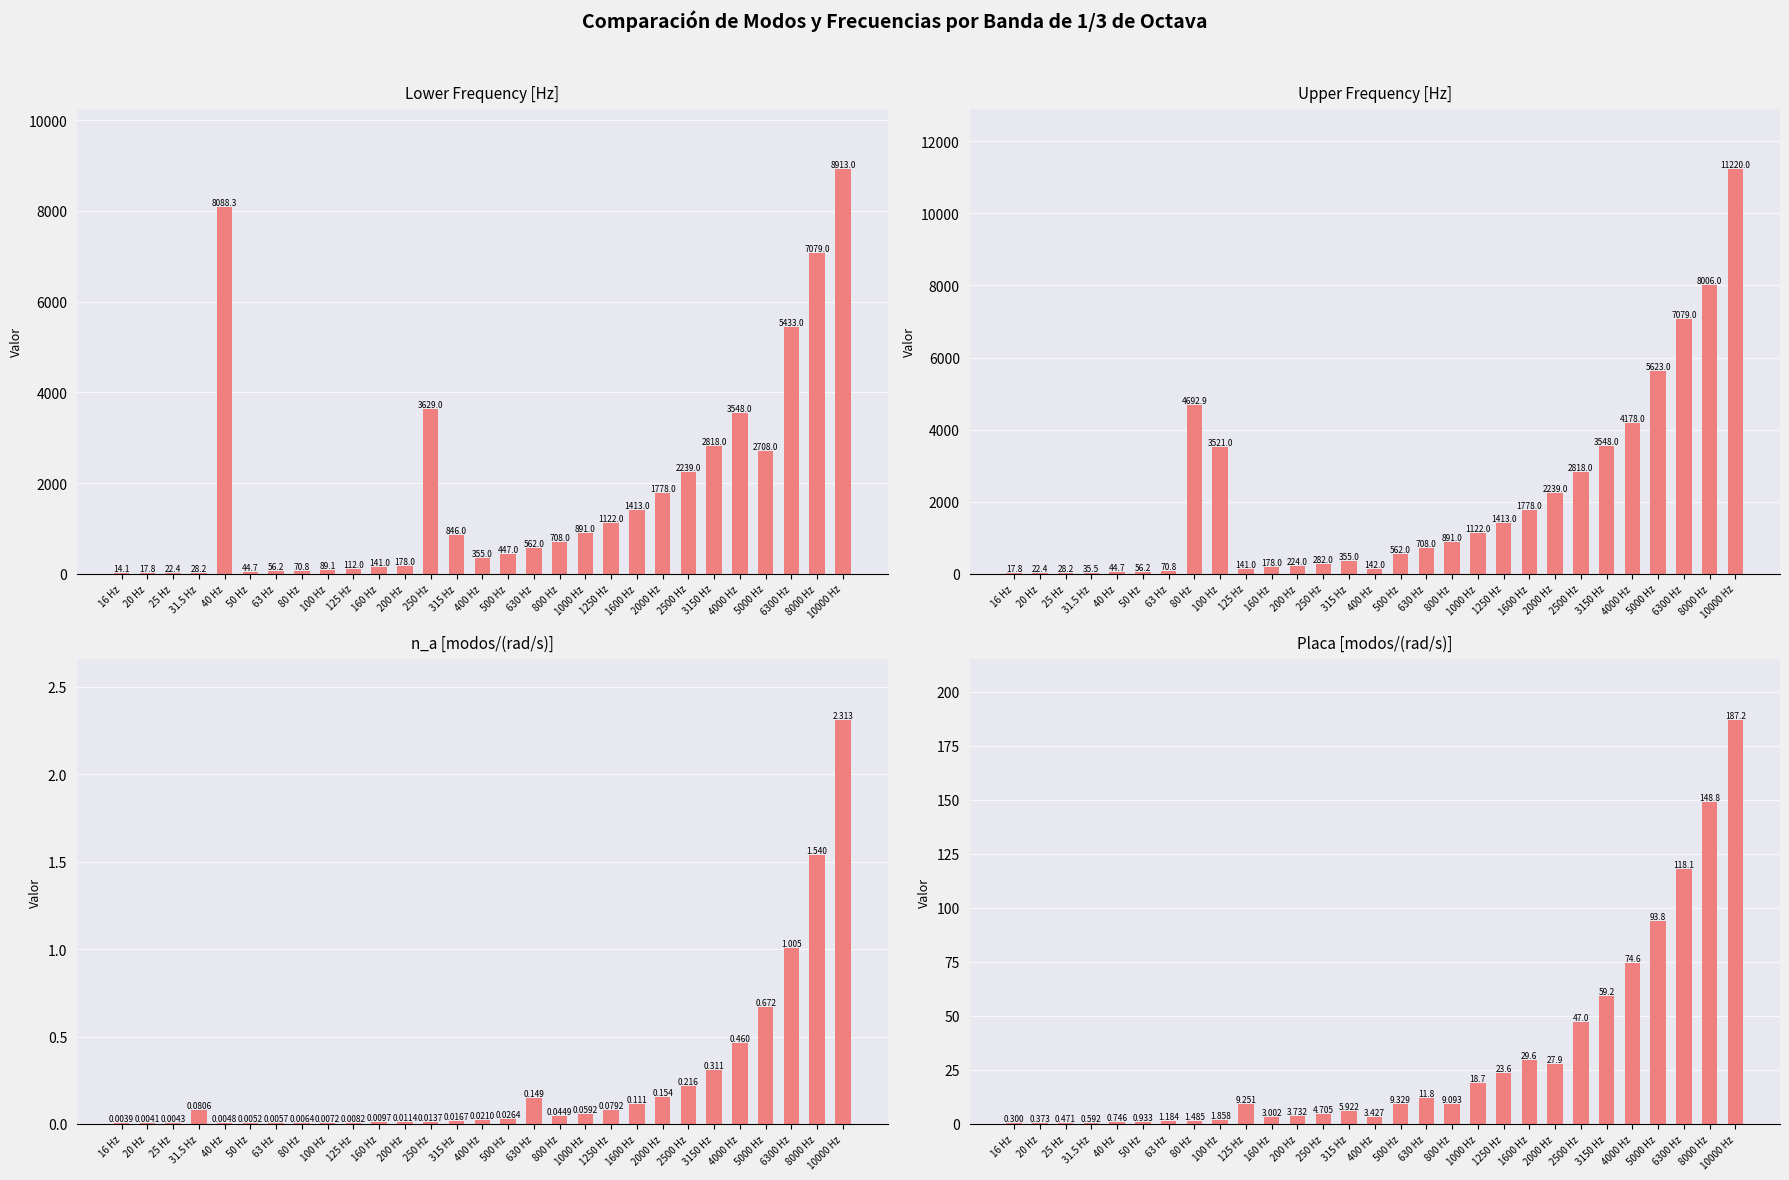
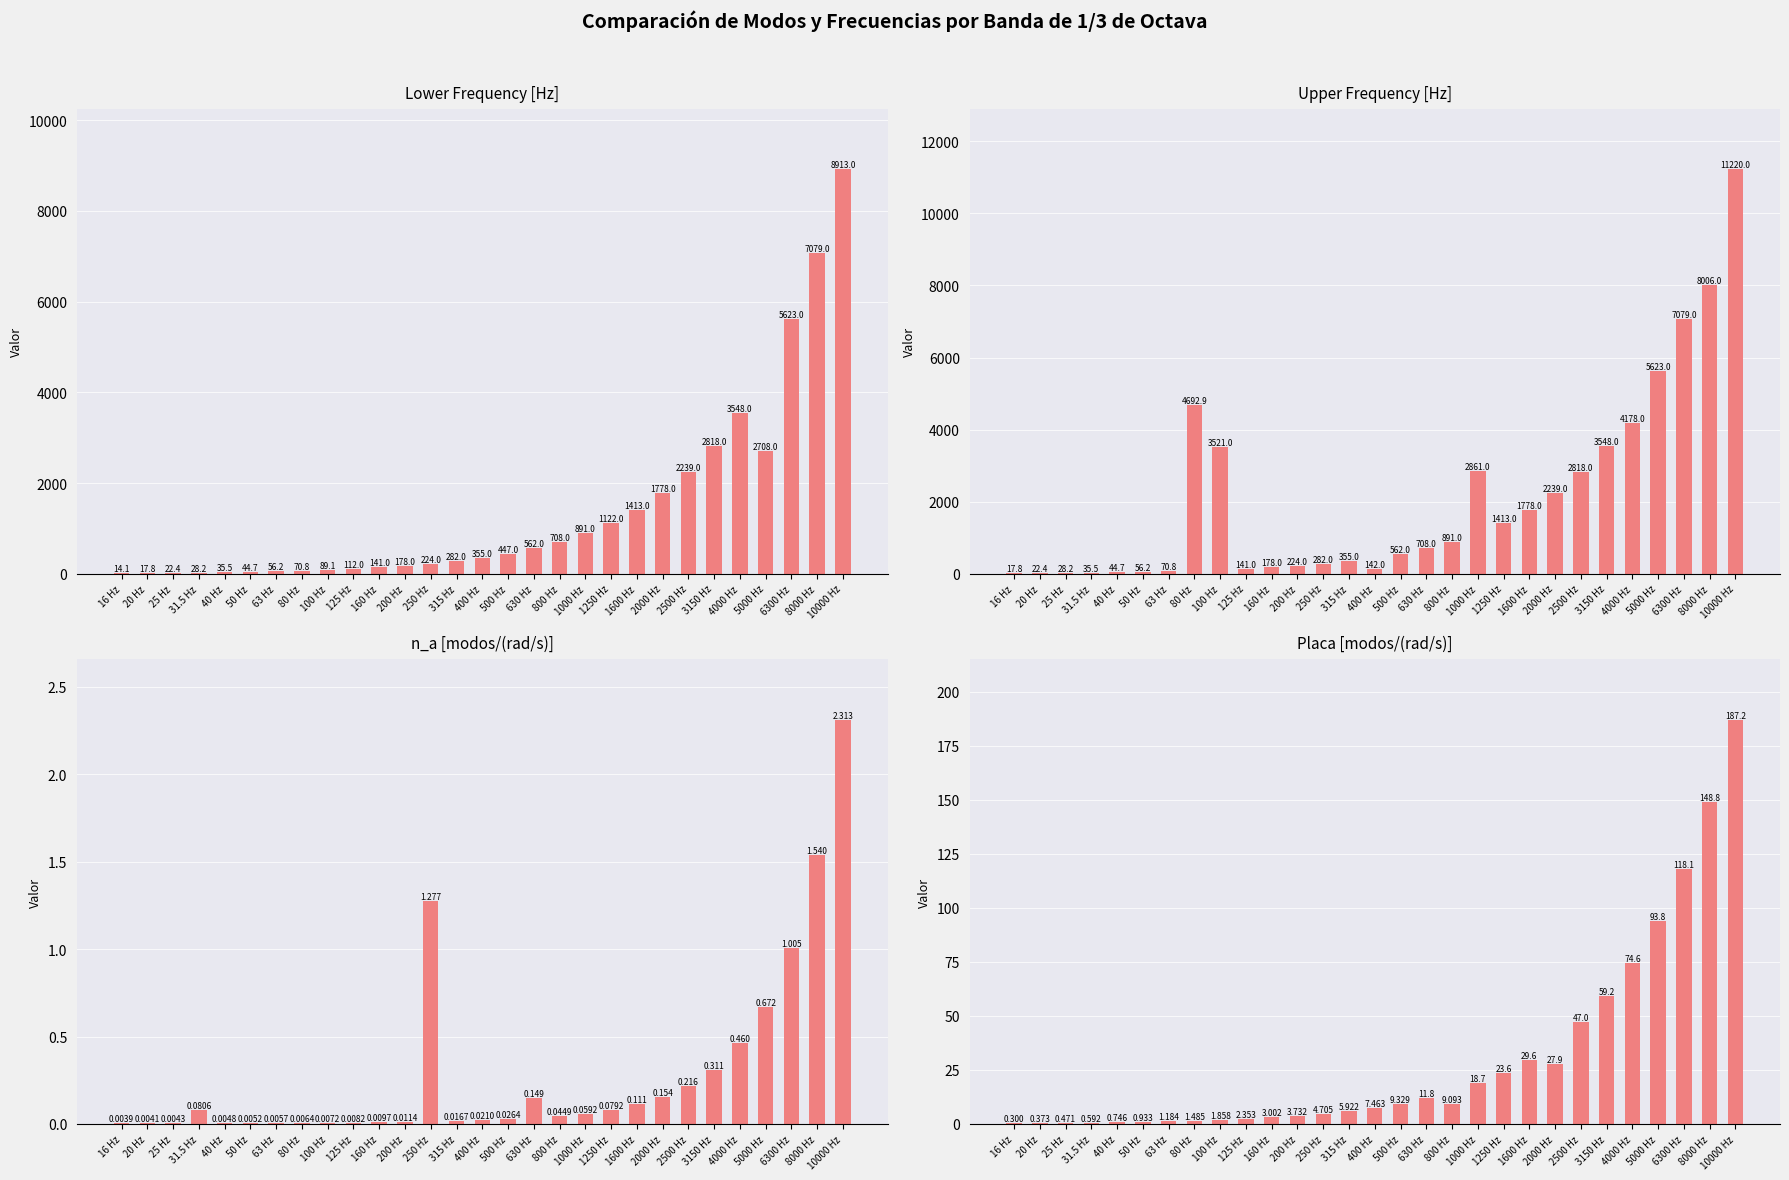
  {
    "Lower Frequency [Hz]": {
      "16 Hz": 14.1,
      "20 Hz": 17.8,
      "25 Hz": 22.4,
      "31.5 Hz": 28.2,
-     "40 Hz": 8088.3,
+     "40 Hz": 35.5,
      "50 Hz": 44.7,
      "63 Hz": 56.2,
      "80 Hz": 70.8,
      "100 Hz": 89.1,
      "125 Hz": 112.0,
      "160 Hz": 141.0,
      "200 Hz": 178.0,
-     "250 Hz": 3629.0,
-     "315 Hz": 846.0,
+     "250 Hz": 224.0,
+     "315 Hz": 282.0,
      "400 Hz": 355.0,
      "500 Hz": 447.0,
      "630 Hz": 562.0,
      "800 Hz": 708.0,
      "1000 Hz": 891.0,
      "1250 Hz": 1122.0,
      "1600 Hz": 1413.0,
      "2000 Hz": 1778.0,
      "2500 Hz": 2239.0,
      "3150 Hz": 2818.0,
      "4000 Hz": 3548.0,
      "5000 Hz": 2708.0,
-     "6300 Hz": 5433.0,
+     "6300 Hz": 5623.0,
      "8000 Hz": 7079.0,
      "10000 Hz": 8913.0
    },
    "Upper Frequency [Hz]": {
      "16 Hz": 17.8,
      "20 Hz": 22.4,
      "25 Hz": 28.2,
      "31.5 Hz": 35.5,
      "40 Hz": 44.7,
      "50 Hz": 56.2,
      "63 Hz": 70.8,
      "80 Hz": 4692.9,
      "100 Hz": 3521.0,
      "125 Hz": 141.0,
      "160 Hz": 178.0,
      "200 Hz": 224.0,
      "250 Hz": 282.0,
      "315 Hz": 355.0,
      "400 Hz": 142.0,
      "500 Hz": 562.0,
      "630 Hz": 708.0,
      "800 Hz": 891.0,
-     "1000 Hz": 1122.0,
+     "1000 Hz": 2861.0,
      "1250 Hz": 1413.0,
      "1600 Hz": 1778.0,
      "2000 Hz": 2239.0,
      "2500 Hz": 2818.0,
      "3150 Hz": 3548.0,
      "4000 Hz": 4178.0,
      "5000 Hz": 5623.0,
      "6300 Hz": 7079.0,
      "8000 Hz": 8006.0,
      "10000 Hz": 11220.0
    },
    "n_a [modos/(rad/s)]": {
      "16 Hz": 0.0039,
      "20 Hz": 0.0041,
      "25 Hz": 0.0043,
      "31.5 Hz": 0.0806,
      "40 Hz": 0.0048,
      "50 Hz": 0.0052,
      "63 Hz": 0.0057,
      "80 Hz": 0.0064,
      "100 Hz": 0.0072,
      "125 Hz": 0.0082,
      "160 Hz": 0.0097,
      "200 Hz": 0.0114,
-     "250 Hz": 0.0137,
+     "250 Hz": 1.277,
      "315 Hz": 0.0167,
      "400 Hz": 0.0210,
      "500 Hz": 0.0264,
      "630 Hz": 0.149,
      "800 Hz": 0.0449,
      "1000 Hz": 0.0592,
      "1250 Hz": 0.0792,
      "1600 Hz": 0.111,
      "2000 Hz": 0.154,
      "2500 Hz": 0.216,
      "3150 Hz": 0.311,
      "4000 Hz": 0.460,
      "5000 Hz": 0.672,
      "6300 Hz": 1.005,
      "8000 Hz": 1.540,
      "10000 Hz": 2.313
    },
    "Placa [modos/(rad/s)]": {
      "16 Hz": 0.300,
      "20 Hz": 0.373,
      "25 Hz": 0.471,
      "31.5 Hz": 0.592,
      "40 Hz": 0.746,
      "50 Hz": 0.933,
      "63 Hz": 1.184,
      "80 Hz": 1.485,
      "100 Hz": 1.858,
-     "125 Hz": 9.251,
+     "125 Hz": 2.353,
      "160 Hz": 3.002,
      "200 Hz": 3.732,
      "250 Hz": 4.705,
      "315 Hz": 5.922,
-     "400 Hz": 3.427,
+     "400 Hz": 7.463,
      "500 Hz": 9.329,
      "630 Hz": 11.8,
      "800 Hz": 9.093,
      "1000 Hz": 18.7,
      "1250 Hz": 23.6,
      "1600 Hz": 29.6,
      "2000 Hz": 27.9,
      "2500 Hz": 47.0,
      "3150 Hz": 59.2,
      "4000 Hz": 74.6,
      "5000 Hz": 93.8,
      "6300 Hz": 118.1,
      "8000 Hz": 148.8,
      "10000 Hz": 187.2
    }
  }
